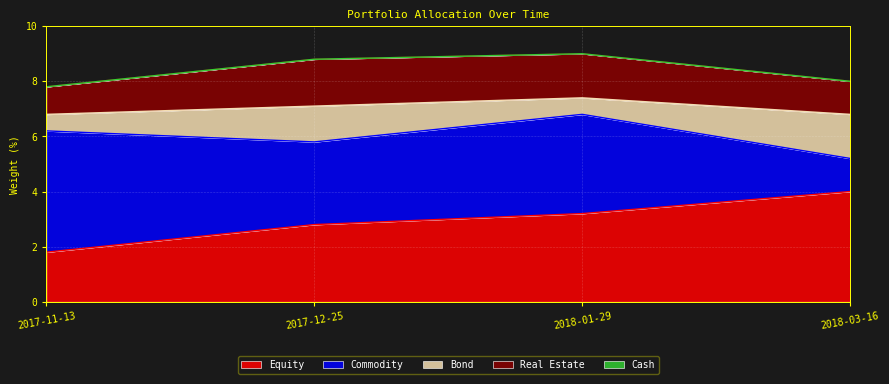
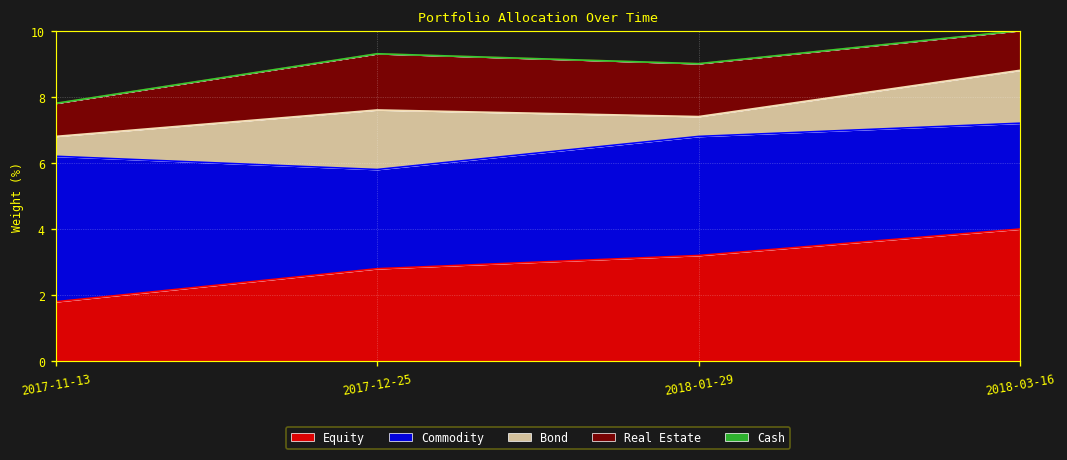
  {
    "Equity": {
      "2017-11-13": 1.8,
      "2017-12-25": 2.8,
      "2018-01-29": 3.2,
      "2018-03-16": 4.0
    },
    "Commodity": {
      "2017-11-13": 4.4,
      "2017-12-25": 3.0,
      "2018-01-29": 3.6,
-     "2018-03-16": 1.2
+     "2018-03-16": 3.2
    },
    "Bond": {
      "2017-11-13": 0.6,
-     "2017-12-25": 1.3,
+     "2017-12-25": 1.8,
      "2018-01-29": 0.6,
      "2018-03-16": 1.6
    }
  }
